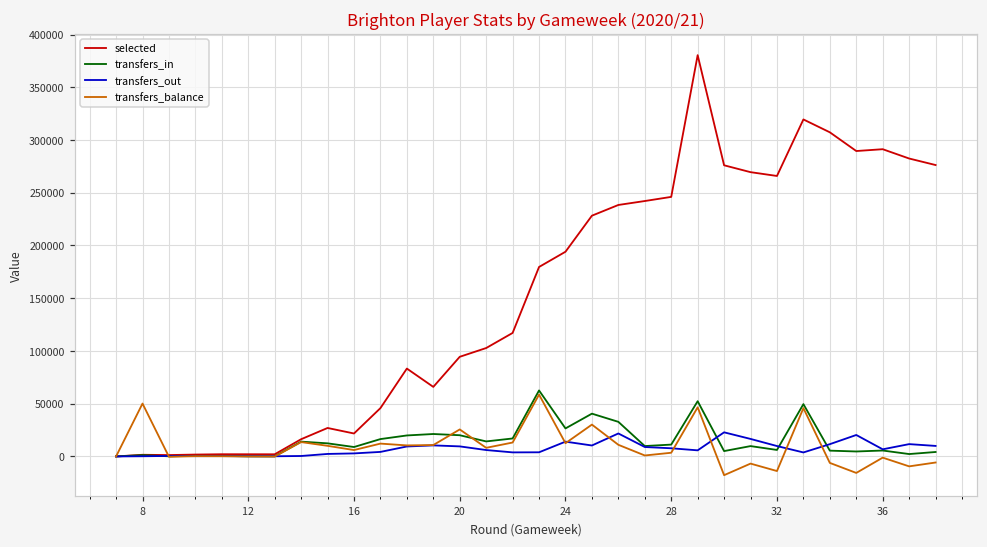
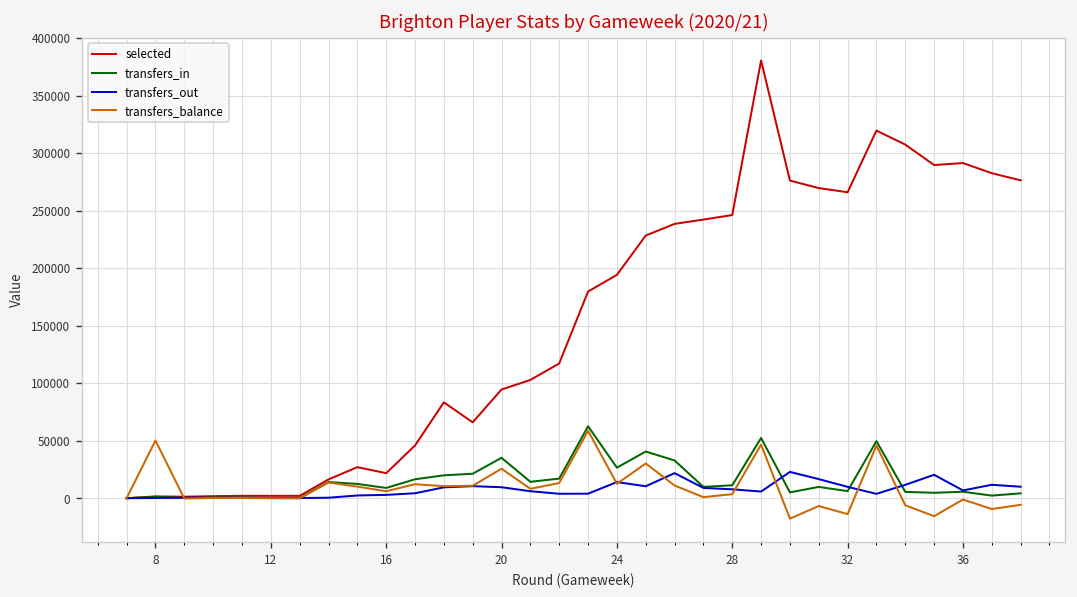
  {
    "selected": {
      "16": 20000,
      "20": 90000,
      "24": 190000,
      "28": 250000,
      "32": 270000,
      "36": 290000
    },
    "transfers_in": {
      "16": 10000,
-     "20": 20000,
+     "20": 40000,
      "24": 30000,
      "28": 10000,
      "32": 10000
    },
    "transfers_out": {
      "16": 0,
      "20": 10000,
      "28": 10000,
      "32": 10000
    },
    "transfers_balance": {
      "8": 50000,
      "16": 10000,
      "20": 30000,
      "28": 0,
      "32": -10000,
      "36": 0
    }
  }
